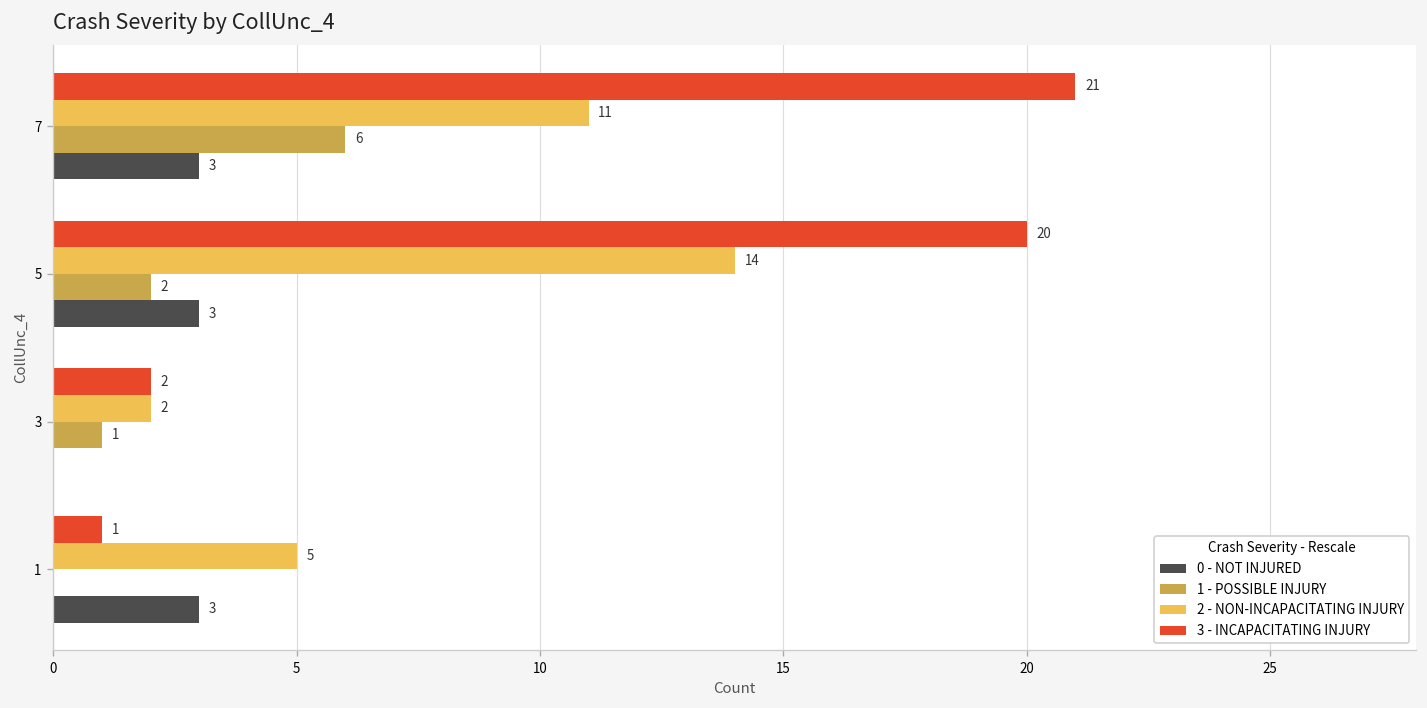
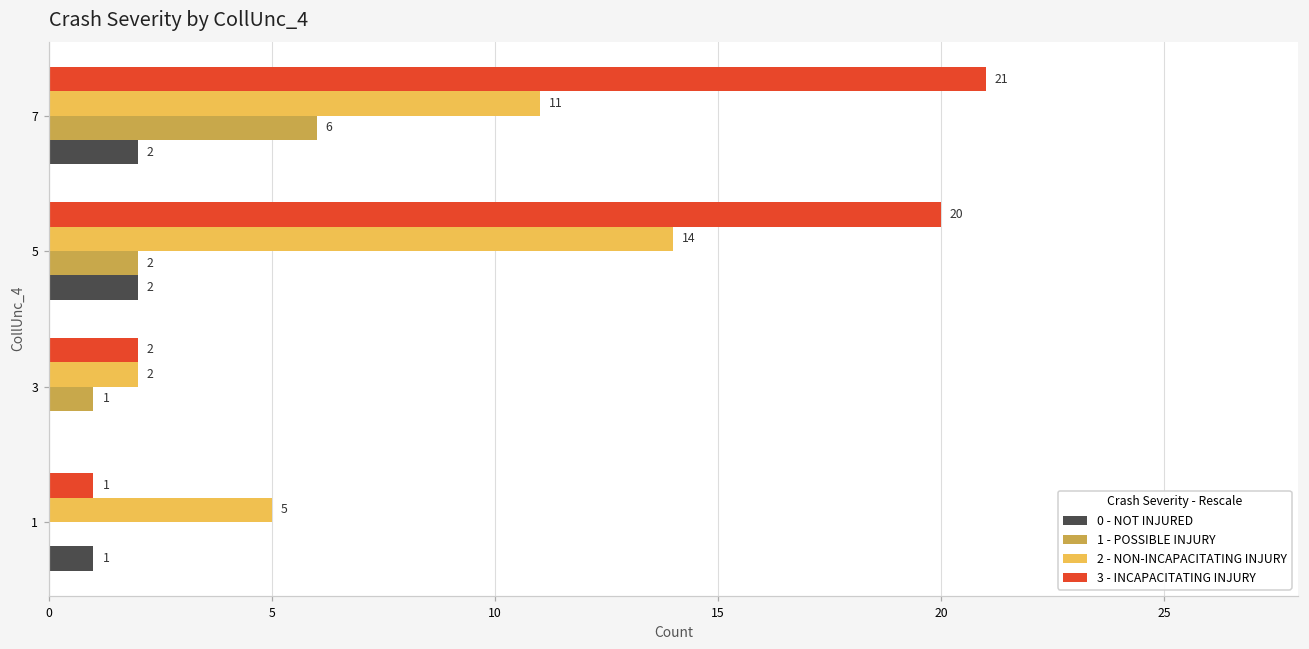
  {
    "0 - NOT INJURED": {
-     "7": 3,
-     "5": 3,
-     "1": 3
+     "7": 2,
+     "5": 2,
+     "1": 1
    },
    "3 - INCAPACITATING INJURY": {
      "7": 21,
      "5": 20,
      "3": 2,
      "1": 1
    }
  }
